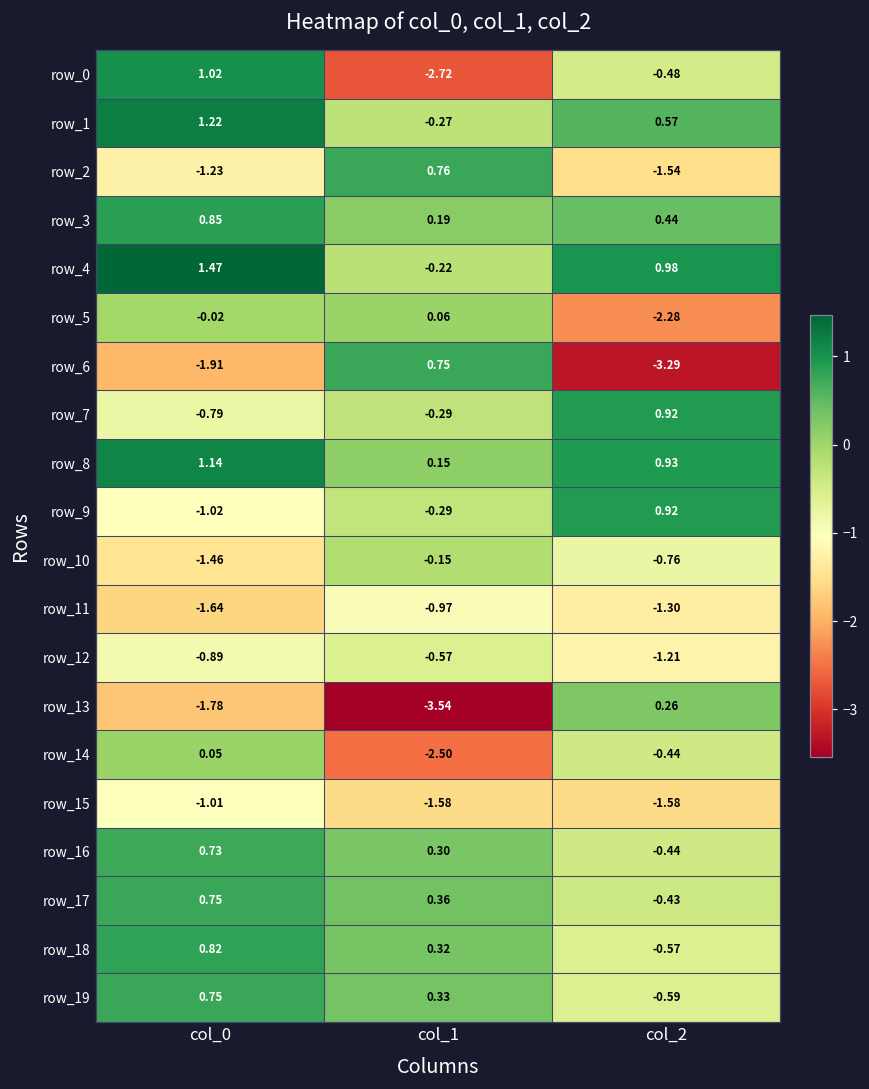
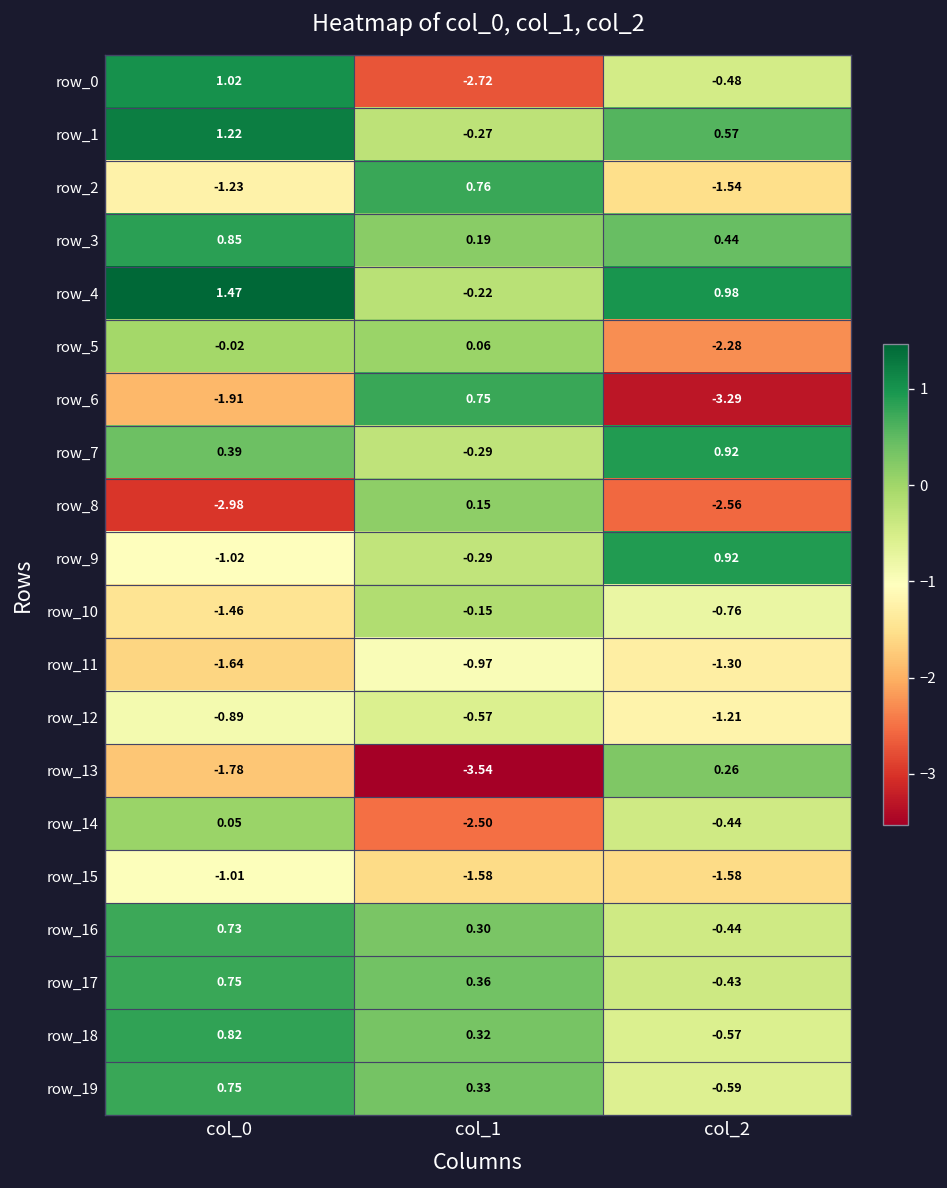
  {
    "row_0": {
      "col_0": 1.02,
      "col_1": -2.72,
      "col_2": -0.48
    },
    "row_1": {
      "col_0": 1.22,
      "col_1": -0.27,
      "col_2": 0.57
    },
    "row_2": {
      "col_0": -1.23,
      "col_1": 0.76,
      "col_2": -1.54
    },
    "row_3": {
      "col_0": 0.85,
      "col_1": 0.19,
      "col_2": 0.44
    },
    "row_4": {
      "col_0": 1.47,
      "col_1": -0.22,
      "col_2": 0.98
    },
    "row_5": {
      "col_0": -0.02,
      "col_1": 0.06,
      "col_2": -2.28
    },
    "row_6": {
      "col_0": -1.91,
      "col_1": 0.75,
      "col_2": -3.29
    },
    "row_7": {
-     "col_0": -0.79,
+     "col_0": 0.39,
      "col_1": -0.29,
      "col_2": 0.92
    },
    "row_8": {
-     "col_0": 1.14,
+     "col_0": -2.98,
      "col_1": 0.15,
-     "col_2": 0.93
+     "col_2": -2.56
    },
    "row_9": {
      "col_0": -1.02,
      "col_1": -0.29,
      "col_2": 0.92
    },
    "row_10": {
      "col_0": -1.46,
      "col_1": -0.15,
      "col_2": -0.76
    },
    "row_11": {
      "col_0": -1.64,
      "col_1": -0.97,
      "col_2": -1.30
    },
    "row_12": {
      "col_0": -0.89,
      "col_1": -0.57,
      "col_2": -1.21
    },
    "row_13": {
      "col_0": -1.78,
      "col_1": -3.54,
      "col_2": 0.26
    },
    "row_14": {
      "col_0": 0.05,
      "col_1": -2.50,
      "col_2": -0.44
    },
    "row_15": {
      "col_0": -1.01,
      "col_1": -1.58,
      "col_2": -1.58
    },
    "row_16": {
      "col_0": 0.73,
      "col_1": 0.30,
      "col_2": -0.44
    },
    "row_17": {
      "col_0": 0.75,
      "col_1": 0.36,
      "col_2": -0.43
    },
    "row_18": {
      "col_0": 0.82,
      "col_1": 0.32,
      "col_2": -0.57
    },
    "row_19": {
      "col_0": 0.75,
      "col_1": 0.33,
      "col_2": -0.59
    }
  }
